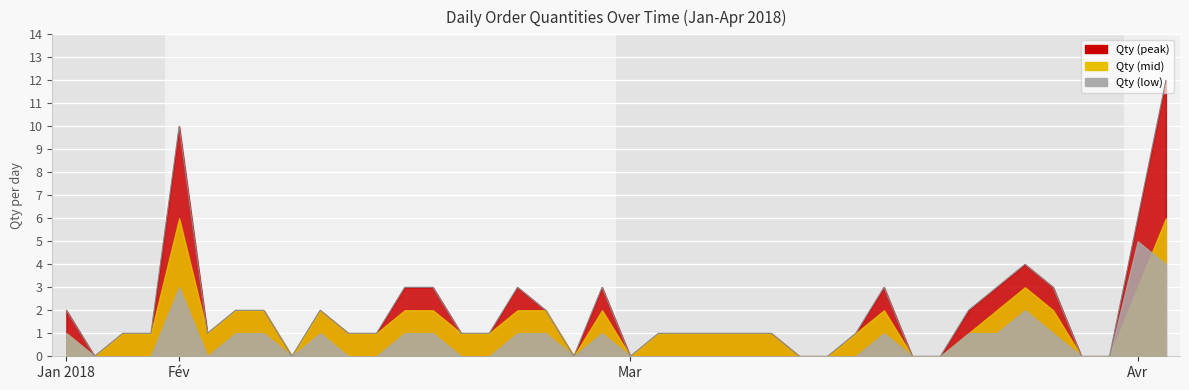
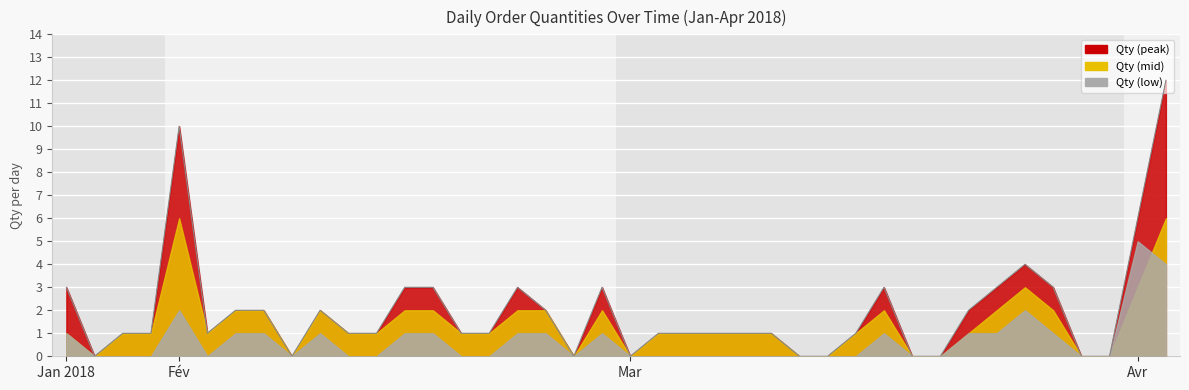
  {
    "Qty (peak)": {
-     "Jan 2018": 2,
+     "Jan 2018": 3,
      "Fév": 10,
      "Avr": 6
    },
    "Qty (mid)": {
      "Fév": 6,
      "Avr": 3
    },
    "Qty (low)": {
-     "Fév": 3,
+     "Fév": 2,
      "Avr": 5
    }
  }
